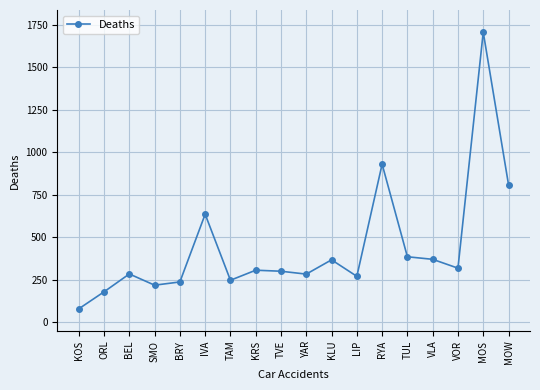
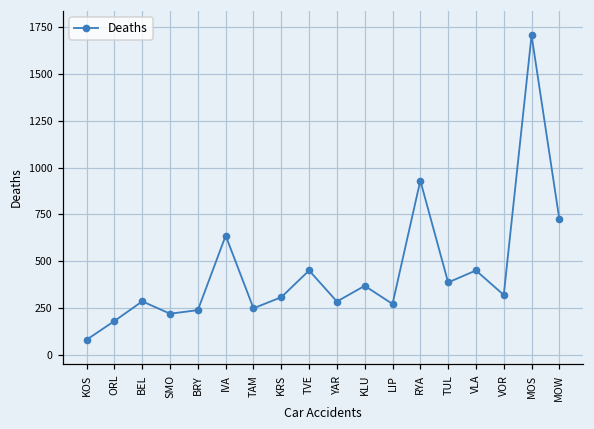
  {
    "KOS": 80,
    "ORL": 180,
    "BEL": 290,
    "SMO": 220,
    "BRY": 240,
    "IVA": 640,
    "TAM": 250,
    "KRS": 310,
-   "TVE": 300,
+   "TVE": 450,
    "YAR": 280,
    "KLU": 370,
    "LIP": 270,
    "RYA": 930,
    "TUL": 390,
-   "VLA": 370,
+   "VLA": 450,
    "VOR": 320,
    "MOS": 1710,
-   "MOW": 810
+   "MOW": 720
  }
